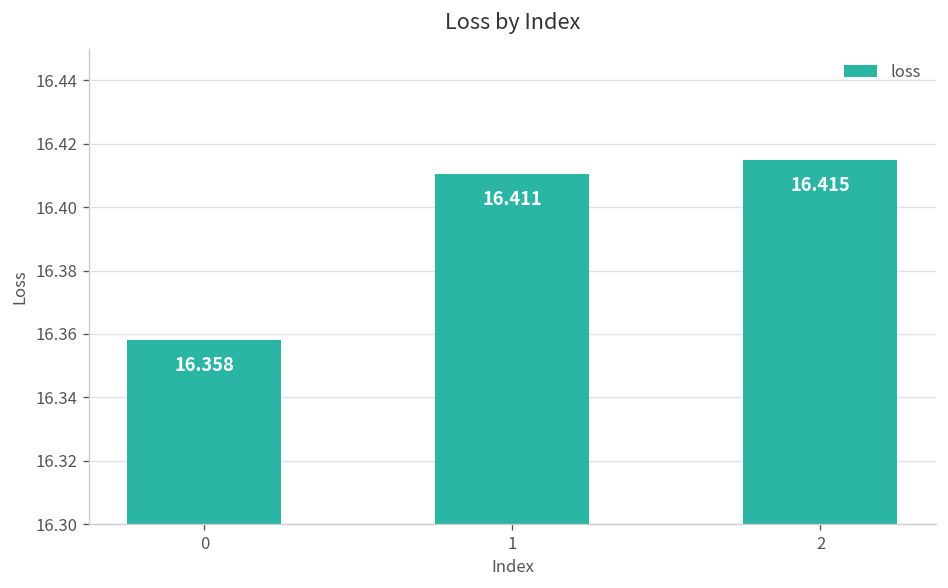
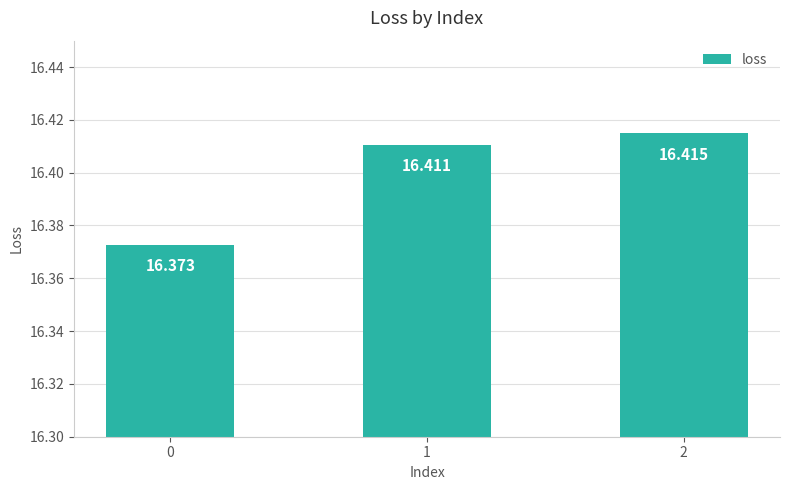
  {
-   "0": 16.358,
+   "0": 16.373,
    "1": 16.411,
    "2": 16.415
  }
